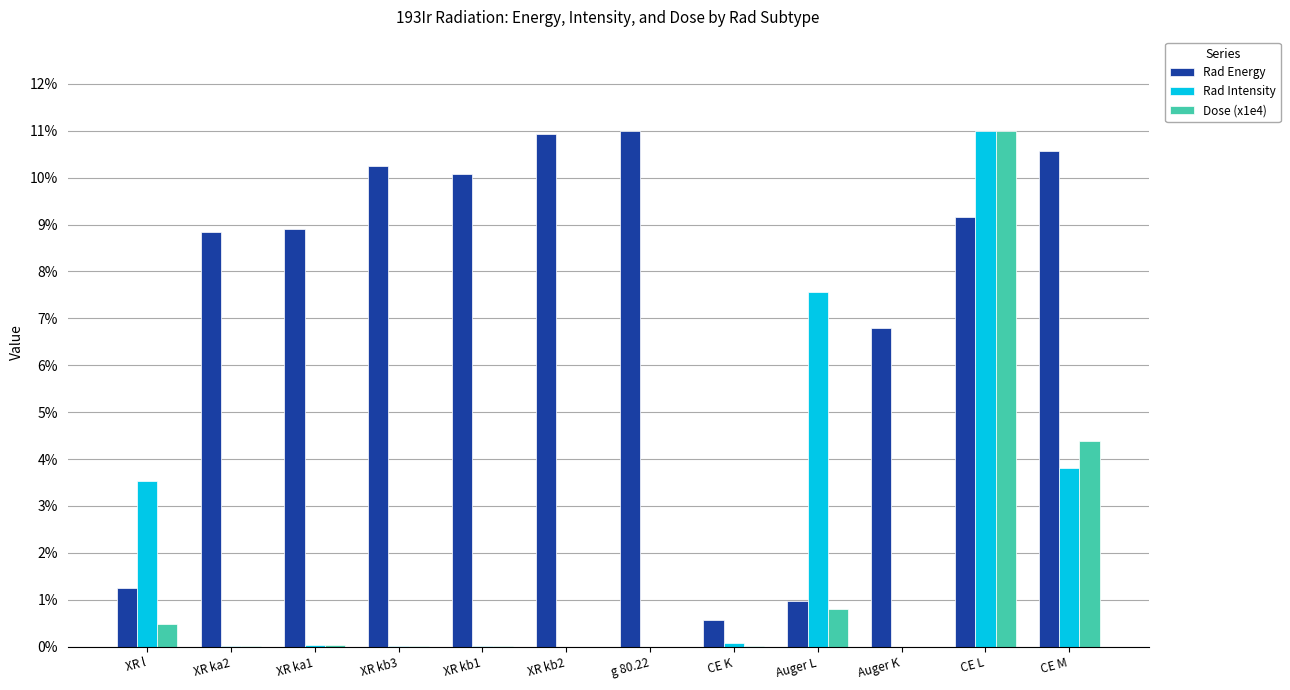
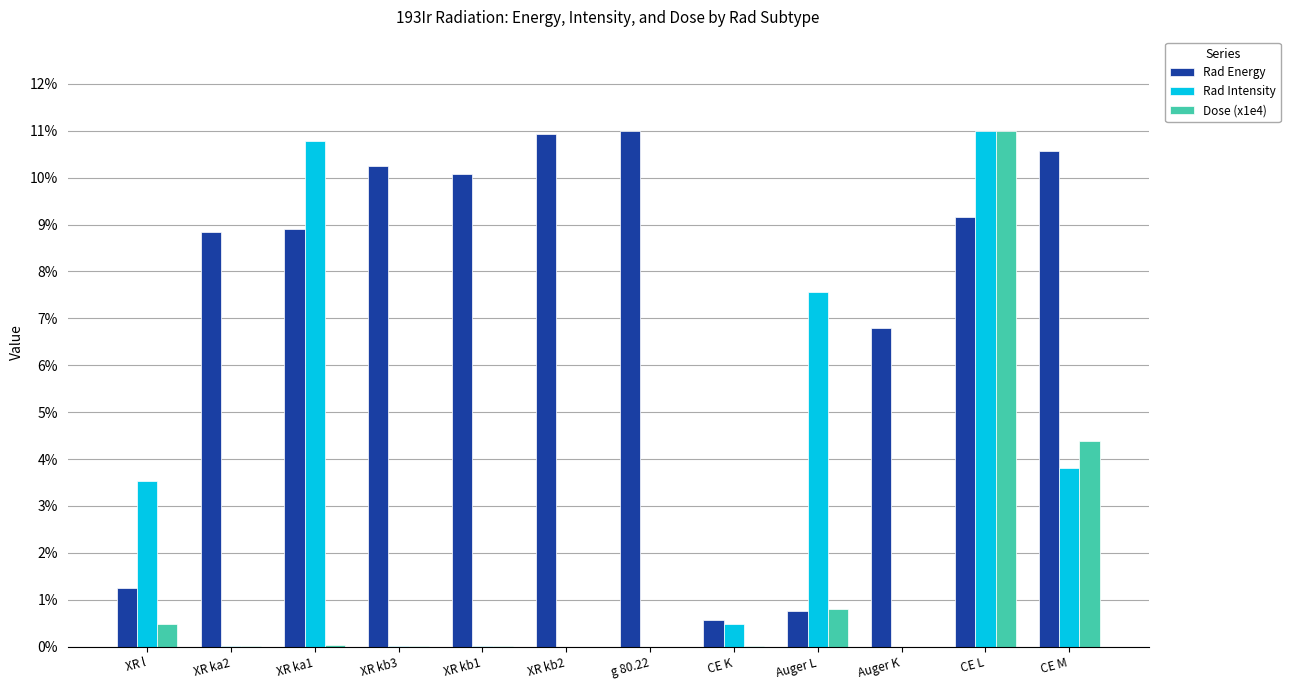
  {
    "Rad Energy": {
      "XR l": "1.3%",
      "XR ka2": "8.8%",
      "XR ka1": "8.9%",
      "XR kb3": "10.3%",
      "XR kb1": "10.1%",
      "XR kb2": "10.9%",
      "g 80.22": "11.0%",
      "CE K": "0.6%",
-     "Auger L": "1.0%",
+     "Auger L": "0.8%",
      "Auger K": "6.8%",
      "CE L": "9.2%",
      "CE M": "10.6%"
    },
    "Rad Intensity": {
      "XR l": "3.5%",
-     "XR ka1": "0.0%",
-     "CE K": "0.1%",
+     "XR ka1": "10.8%",
+     "CE K": "0.5%",
      "Auger L": "7.6%",
      "CE L": "11.0%",
      "CE M": "3.8%"
    },
    "Dose (x1e4)": {
      "XR l": "0.5%",
      "Auger L": "0.8%",
      "CE L": "11.0%",
      "CE M": "4.4%"
    }
  }
